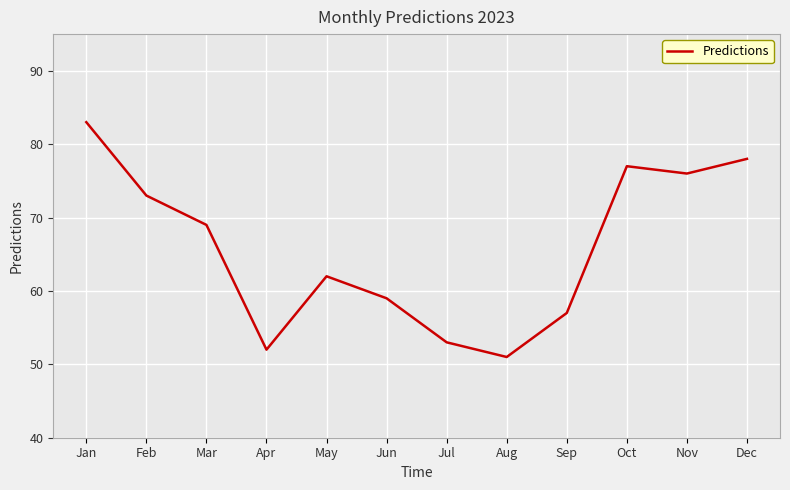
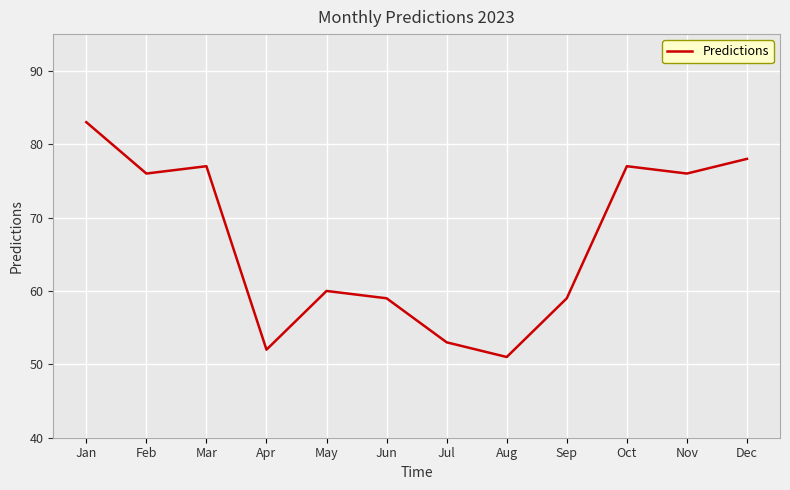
  {
    "Jan": 83,
-   "Feb": 73,
-   "Mar": 69,
+   "Feb": 76,
+   "Mar": 77,
    "Apr": 52,
-   "May": 62,
+   "May": 60,
    "Jun": 59,
    "Jul": 53,
    "Aug": 51,
-   "Sep": 57,
+   "Sep": 59,
    "Oct": 77,
    "Nov": 76,
    "Dec": 78
  }
